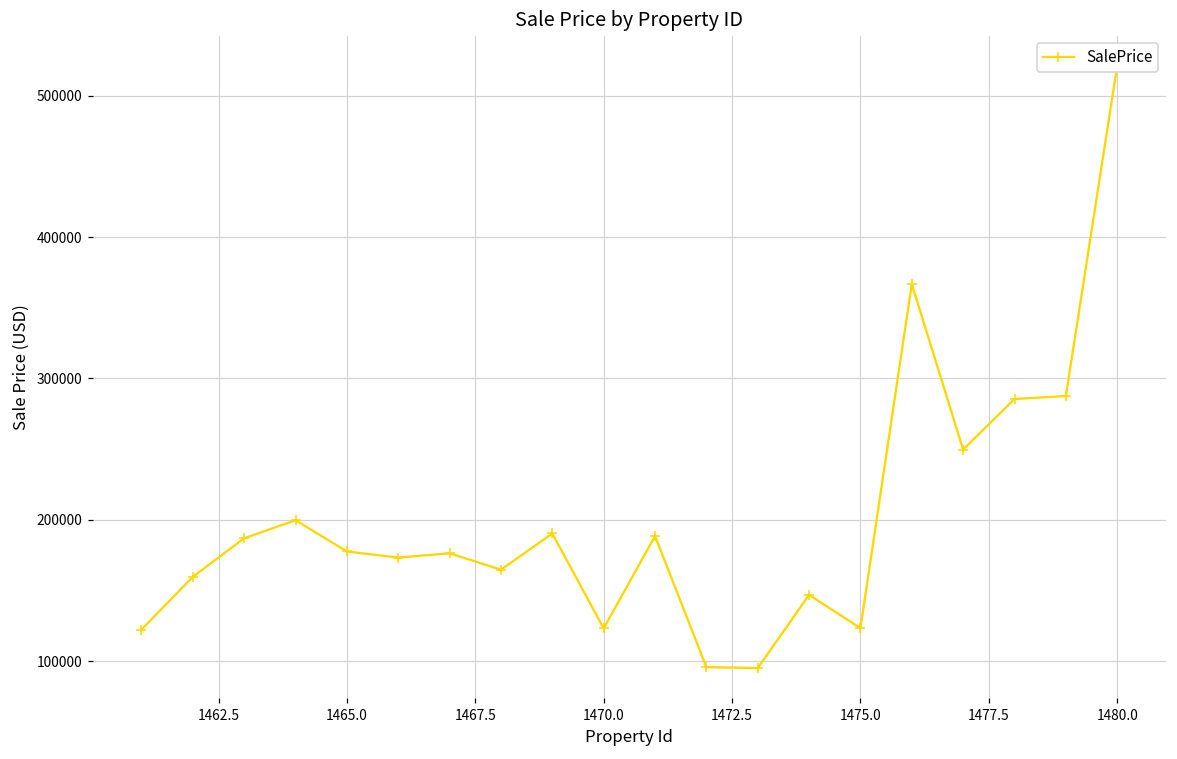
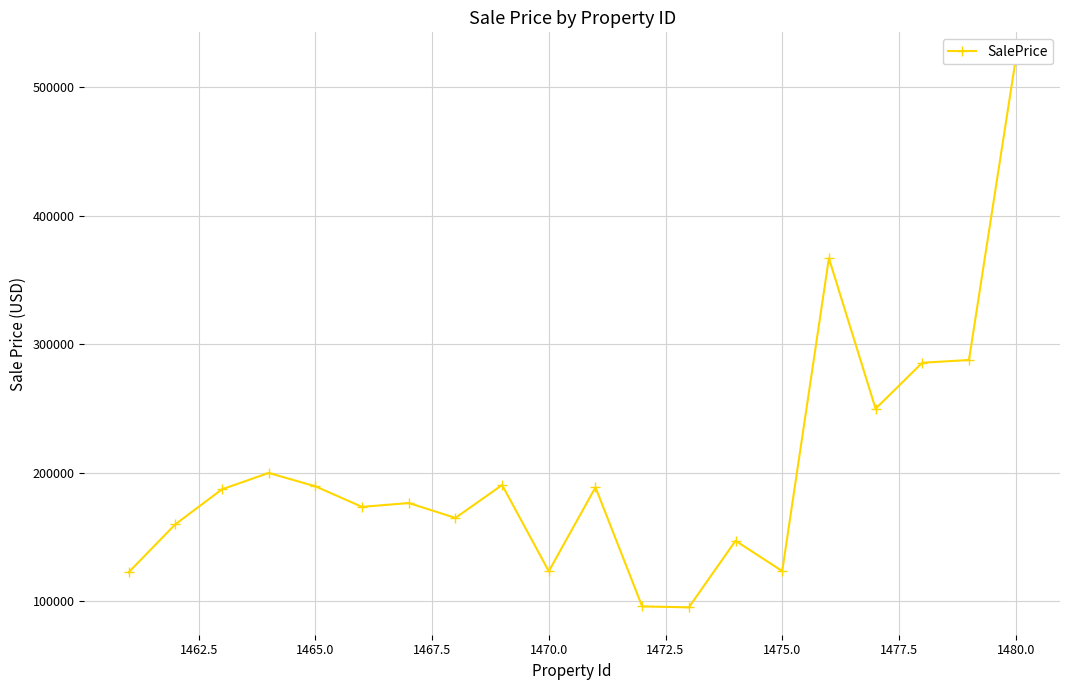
  {
-   "1465.0": 178000,
+   "1465.0": 189000,
    "1470.0": 123000,
    "1475.0": 123000
  }
